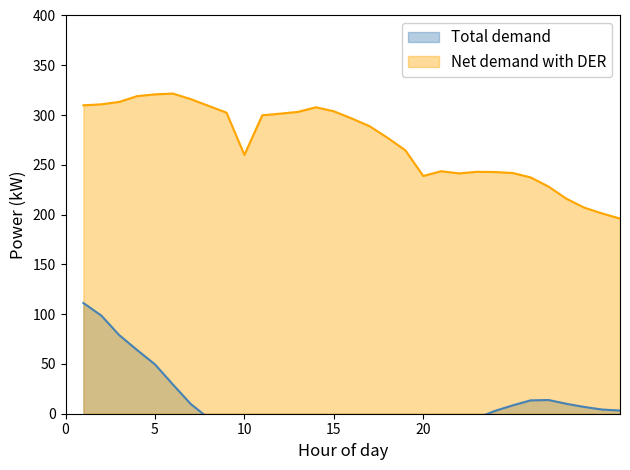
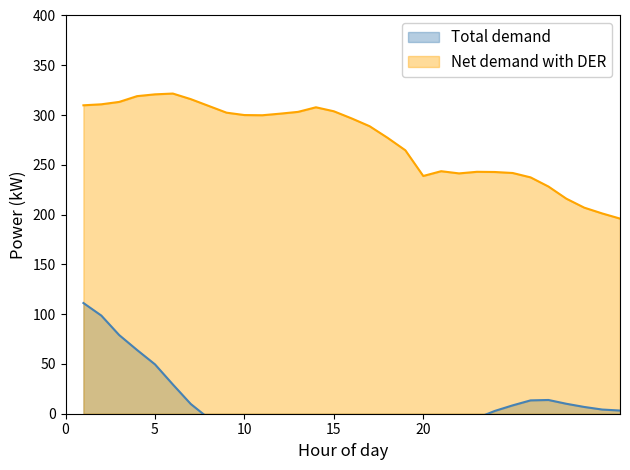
  {
    "Net demand with DER": {
      "5": 320,
-     "10": 260,
+     "10": 300,
      "15": 300,
      "20": 240
    }
  }
